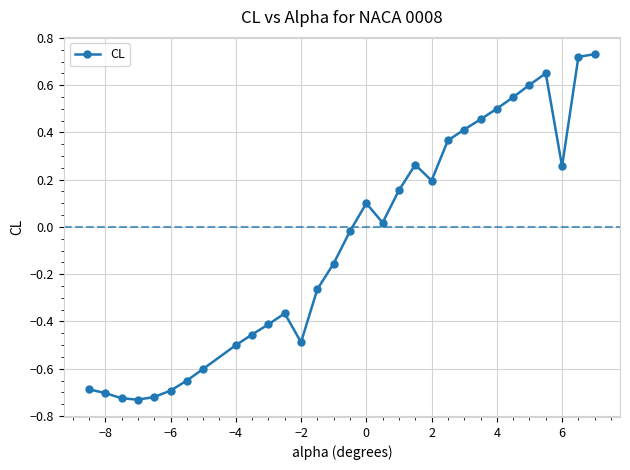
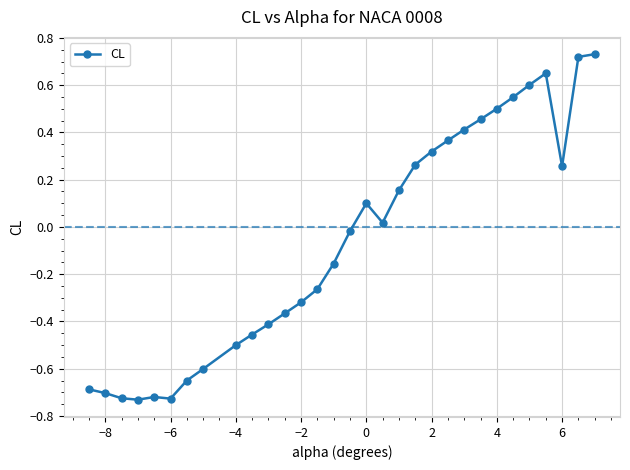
  {
    "−8": -0.70,
-   "−6": -0.69,
+   "−6": -0.73,
    "−4": -0.50,
-   "−2": -0.49,
+   "−2": -0.32,
    "0": 0.10,
-   "2": 0.20,
+   "2": 0.32,
    "4": 0.50,
    "6": 0.26
  }
